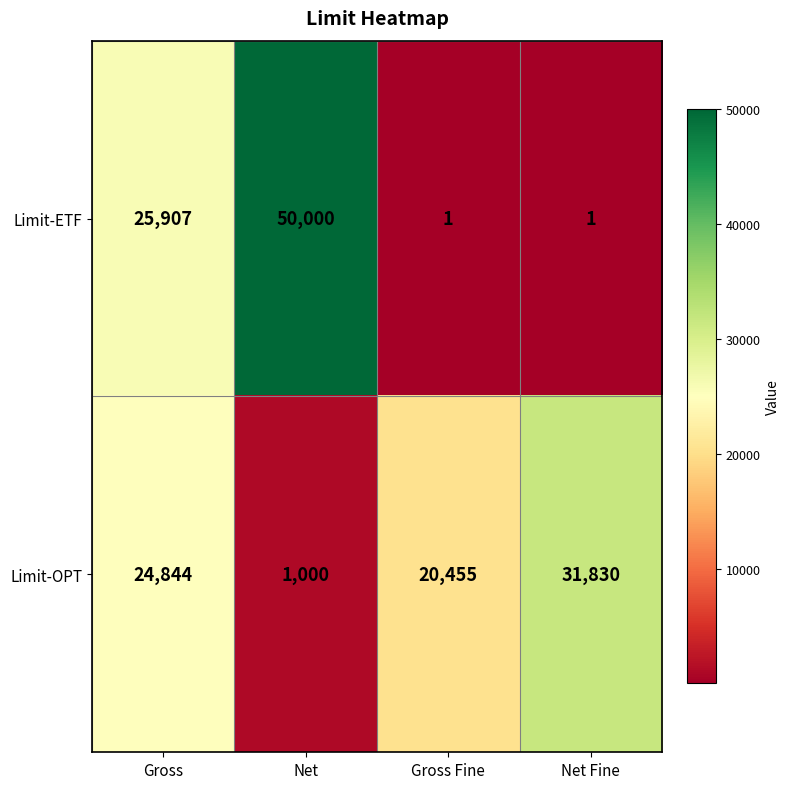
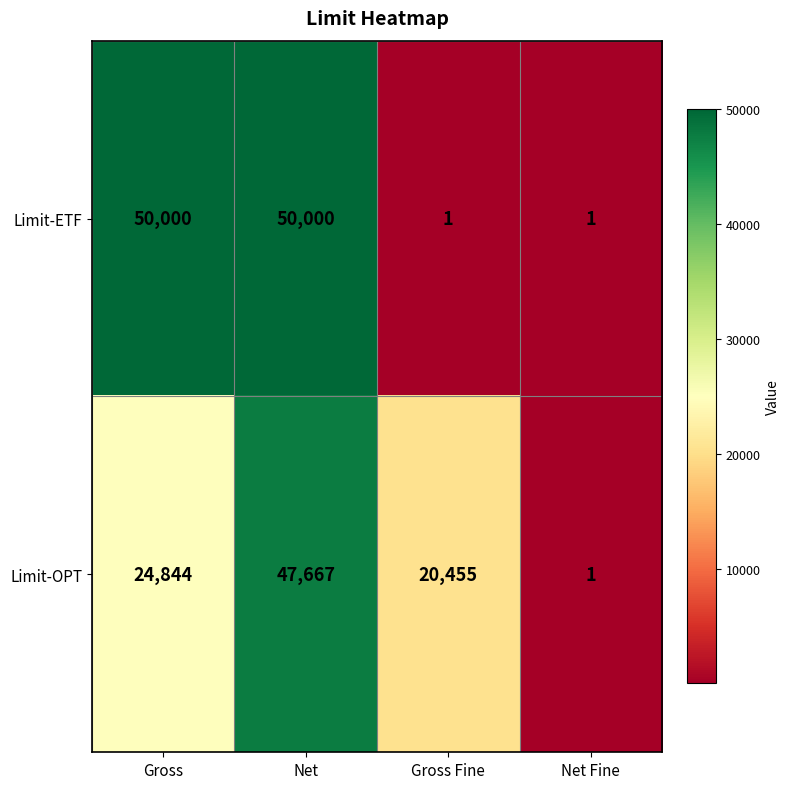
  {
    "Limit-ETF": {
-     "Gross": "25,907",
+     "Gross": "50,000",
      "Net": "50,000",
      "Gross Fine": "1",
      "Net Fine": "1"
    },
    "Limit-OPT": {
      "Gross": "24,844",
-     "Net": "1,000",
+     "Net": "47,667",
      "Gross Fine": "20,455",
-     "Net Fine": "31,830"
+     "Net Fine": "1"
    }
  }
